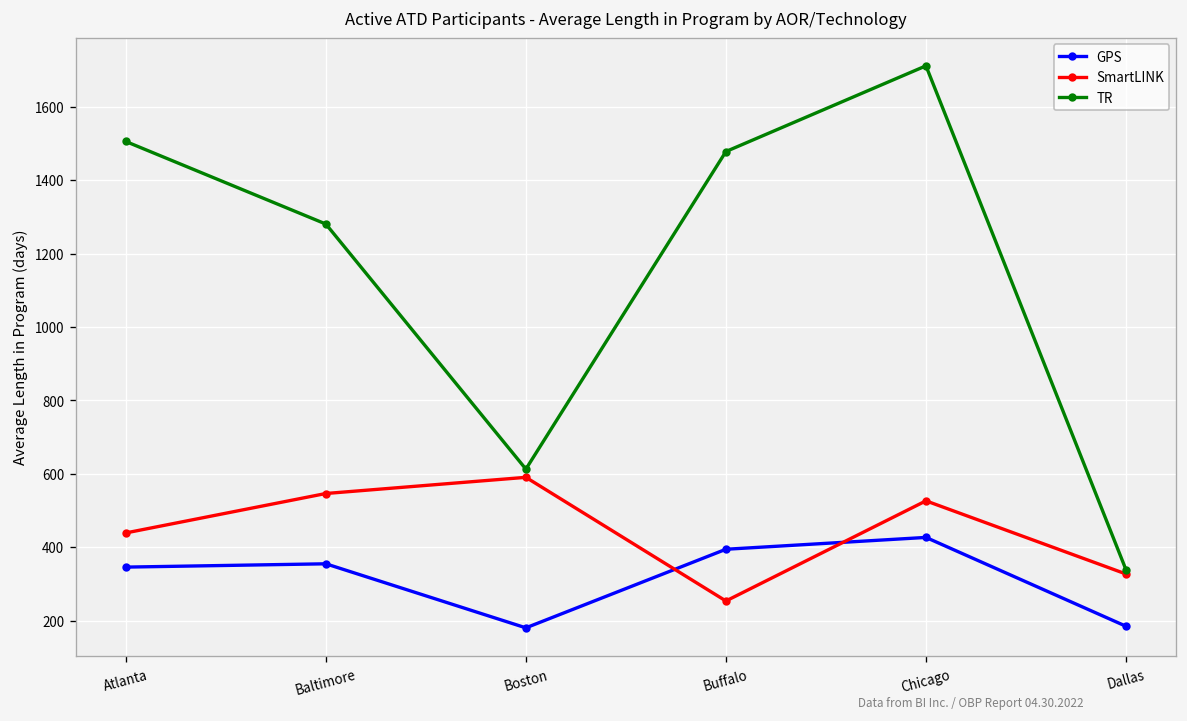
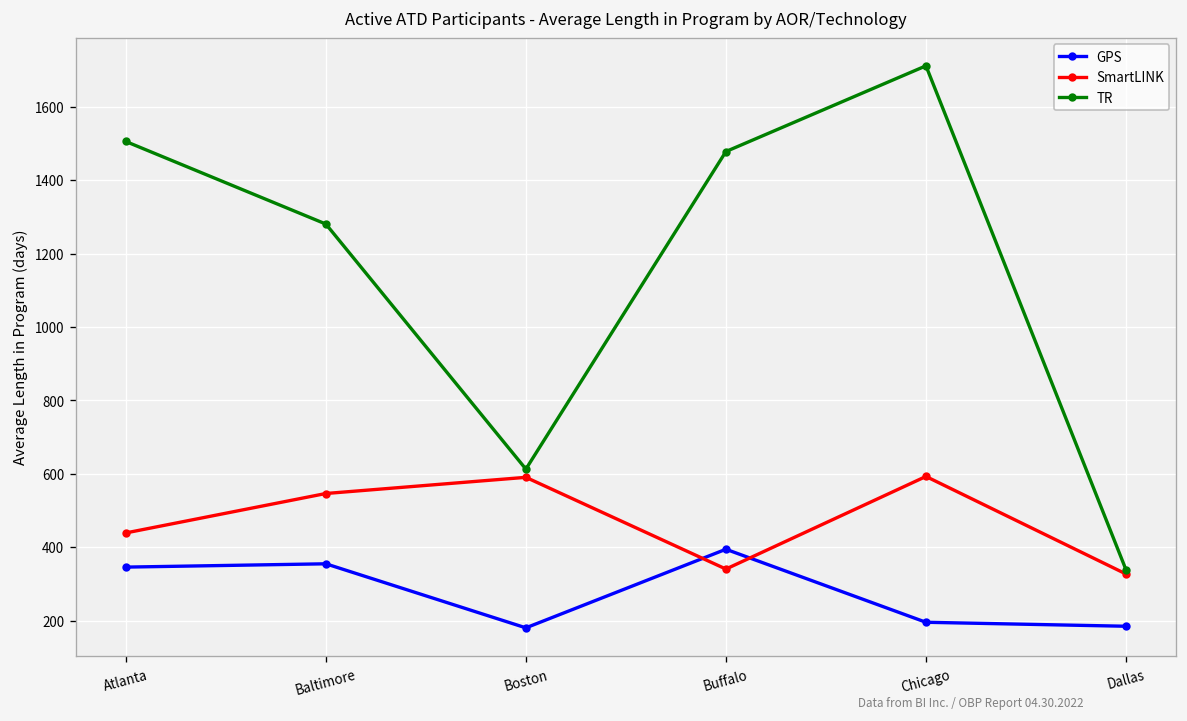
  {
    "GPS": {
      "Atlanta": 350,
      "Baltimore": 350,
      "Boston": 180,
      "Buffalo": 390,
-     "Chicago": 430,
+     "Chicago": 200,
      "Dallas": 180
    },
    "SmartLINK": {
      "Atlanta": 440,
      "Baltimore": 550,
      "Boston": 590,
-     "Buffalo": 250,
-     "Chicago": 530,
+     "Buffalo": 340,
+     "Chicago": 590,
      "Dallas": 330
    },
    "TR": {
      "Atlanta": 1510,
      "Baltimore": 1280,
      "Boston": 610,
      "Buffalo": 1480,
      "Chicago": 1710,
      "Dallas": 340
    }
  }
